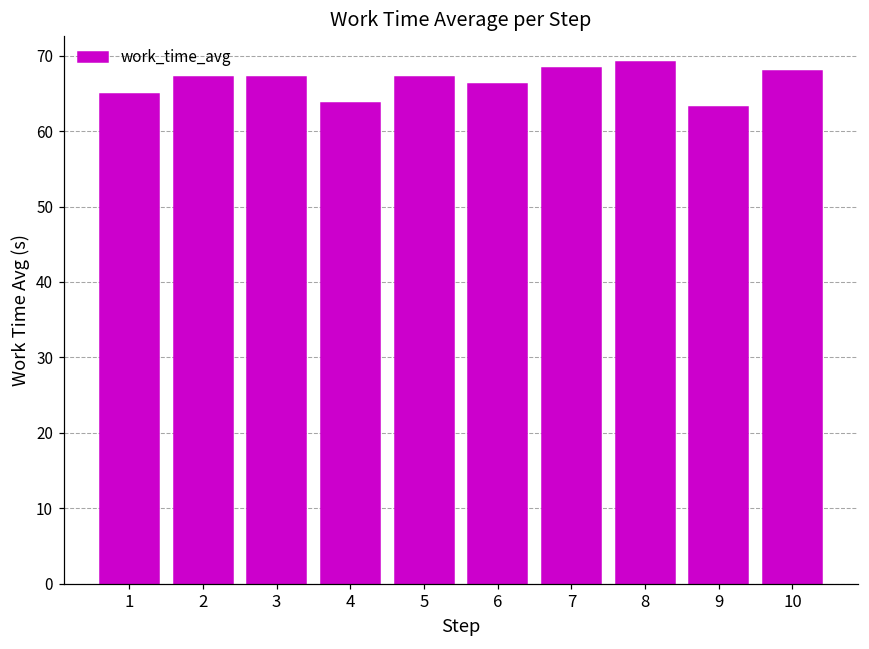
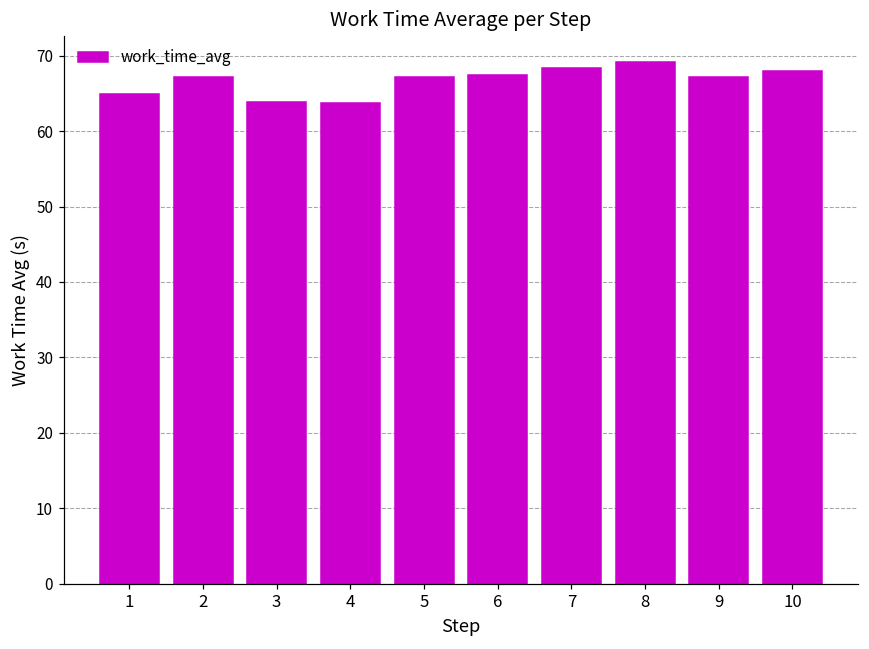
  {
    "1": 65,
    "2": 67,
-   "3": 67,
+   "3": 64,
    "4": 64,
    "5": 67,
-   "6": 66,
+   "6": 67,
    "7": 68,
    "8": 69,
-   "9": 63,
+   "9": 67,
    "10": 68
  }
